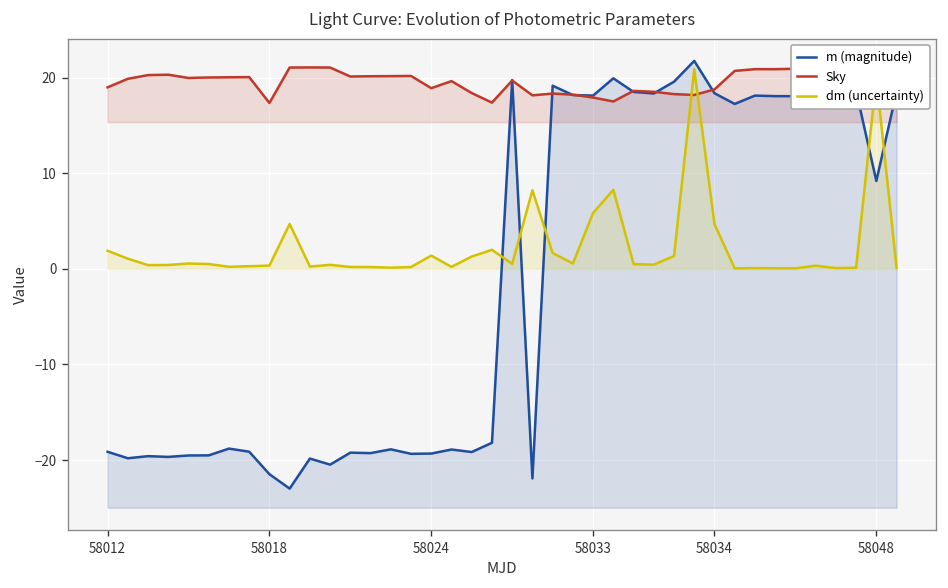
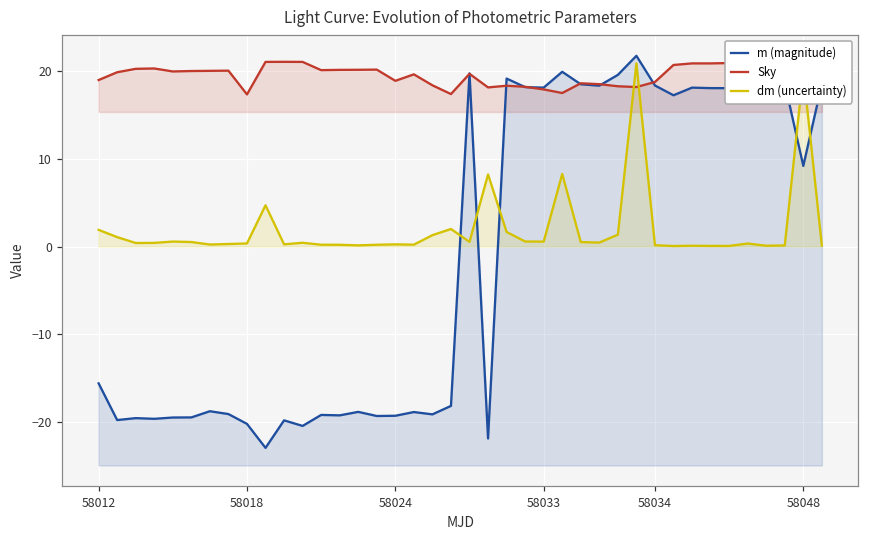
  {
    "m (magnitude)": {
-     "58012": -19,
-     "58018": -21,
+     "58012": -16,
+     "58018": -20,
      "58024": -19,
      "58034": 18,
      "58048": 9
    },
    "Sky": {
      "58012": 19,
      "58018": 17,
      "58024": 19,
      "58034": 19
    },
    "dm (uncertainty)": {
      "58012": 2,
      "58018": 0,
-     "58024": 1,
-     "58033": 6,
-     "58034": 5
+     "58024": 0,
+     "58033": 1,
+     "58034": 0
    }
  }
